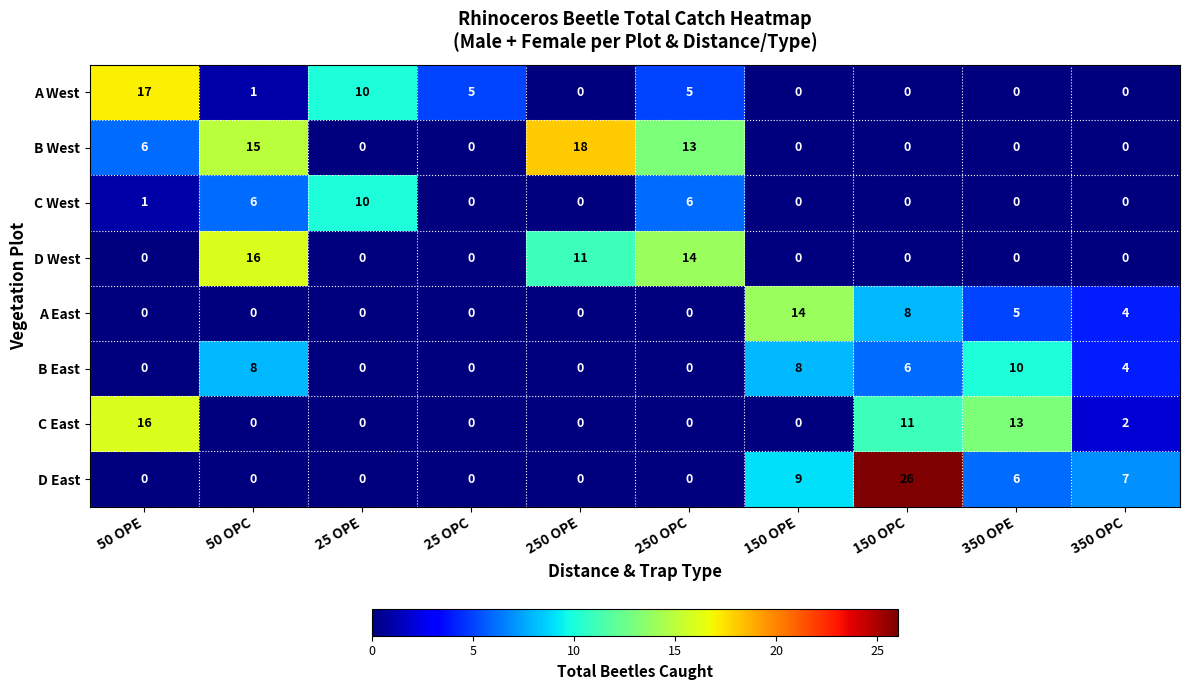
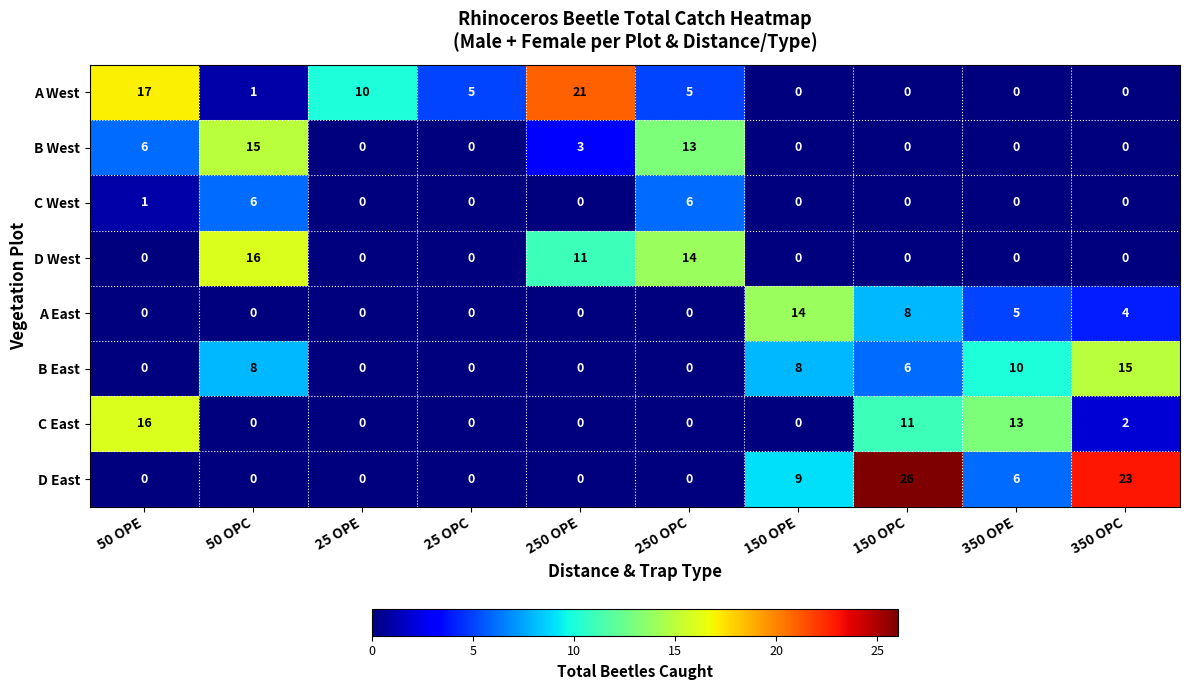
  {
    "A West": {
      "50 OPE": 17,
      "50 OPC": 1,
      "25 OPE": 10,
      "25 OPC": 5,
-     "250 OPE": 0,
+     "250 OPE": 21,
      "250 OPC": 5,
      "150 OPE": 0,
      "150 OPC": 0,
      "350 OPE": 0,
      "350 OPC": 0
    },
    "B West": {
      "50 OPE": 6,
      "50 OPC": 15,
      "25 OPE": 0,
      "25 OPC": 0,
-     "250 OPE": 18,
+     "250 OPE": 3,
      "250 OPC": 13,
      "150 OPE": 0,
      "150 OPC": 0,
      "350 OPE": 0,
      "350 OPC": 0
    },
    "C West": {
      "50 OPE": 1,
      "50 OPC": 6,
-     "25 OPE": 10,
+     "25 OPE": 0,
      "25 OPC": 0,
      "250 OPE": 0,
      "250 OPC": 6,
      "150 OPE": 0,
      "150 OPC": 0,
      "350 OPE": 0,
      "350 OPC": 0
    },
    "D West": {
      "50 OPE": 0,
      "50 OPC": 16,
      "25 OPE": 0,
      "25 OPC": 0,
      "250 OPE": 11,
      "250 OPC": 14,
      "150 OPE": 0,
      "150 OPC": 0,
      "350 OPE": 0,
      "350 OPC": 0
    },
    "A East": {
      "50 OPE": 0,
      "50 OPC": 0,
      "25 OPE": 0,
      "25 OPC": 0,
      "250 OPE": 0,
      "250 OPC": 0,
      "150 OPE": 14,
      "150 OPC": 8,
      "350 OPE": 5,
      "350 OPC": 4
    },
    "B East": {
      "50 OPE": 0,
      "50 OPC": 8,
      "25 OPE": 0,
      "25 OPC": 0,
      "250 OPE": 0,
      "250 OPC": 0,
      "150 OPE": 8,
      "150 OPC": 6,
      "350 OPE": 10,
-     "350 OPC": 4
+     "350 OPC": 15
    },
    "C East": {
      "50 OPE": 16,
      "50 OPC": 0,
      "25 OPE": 0,
      "25 OPC": 0,
      "250 OPE": 0,
      "250 OPC": 0,
      "150 OPE": 0,
      "150 OPC": 11,
      "350 OPE": 13,
      "350 OPC": 2
    },
    "D East": {
      "50 OPE": 0,
      "50 OPC": 0,
      "25 OPE": 0,
      "25 OPC": 0,
      "250 OPE": 0,
      "250 OPC": 0,
      "150 OPE": 9,
      "150 OPC": 26,
      "350 OPE": 6,
-     "350 OPC": 7
+     "350 OPC": 23
    }
  }
